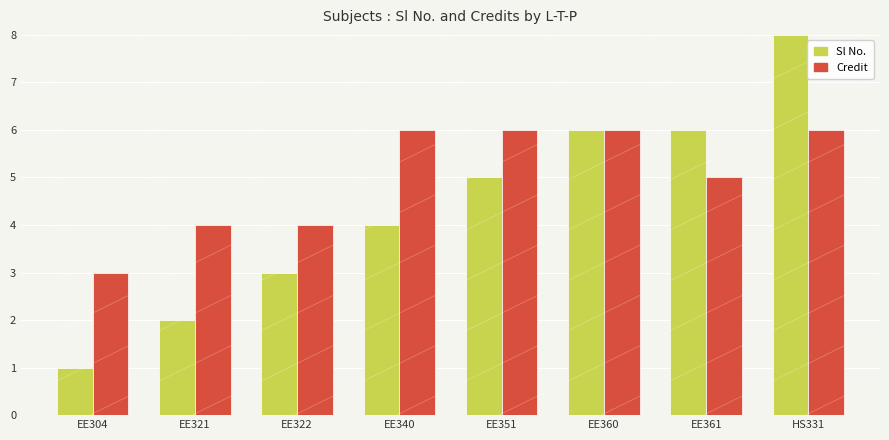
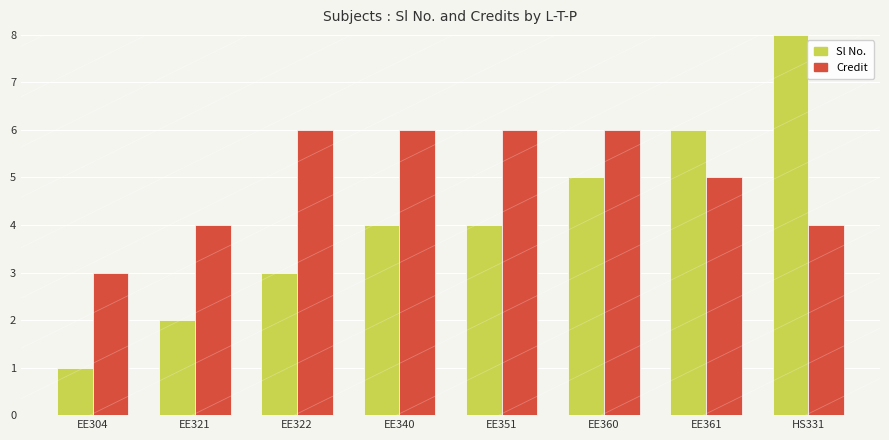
  {
    "Sl No.": {
      "EE304": 1,
      "EE321": 2,
      "EE322": 3,
      "EE340": 4,
-     "EE351": 5,
-     "EE360": 6,
+     "EE351": 4,
+     "EE360": 5,
      "EE361": 6,
      "HS331": 8
    },
    "Credit": {
      "EE304": 3,
      "EE321": 4,
-     "EE322": 4,
+     "EE322": 6,
      "EE340": 6,
      "EE351": 6,
      "EE360": 6,
      "EE361": 5,
-     "HS331": 6
+     "HS331": 4
    }
  }
